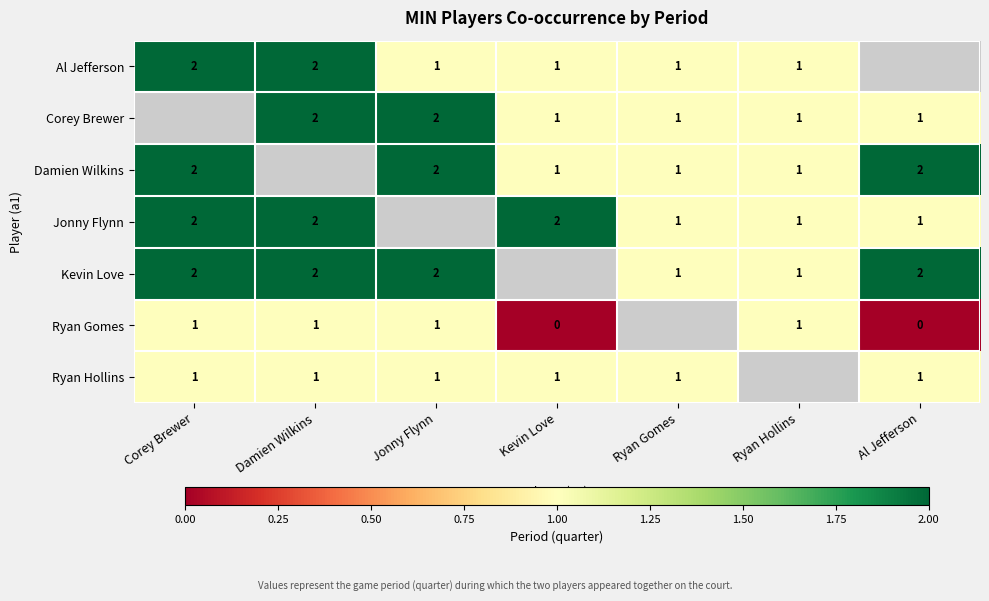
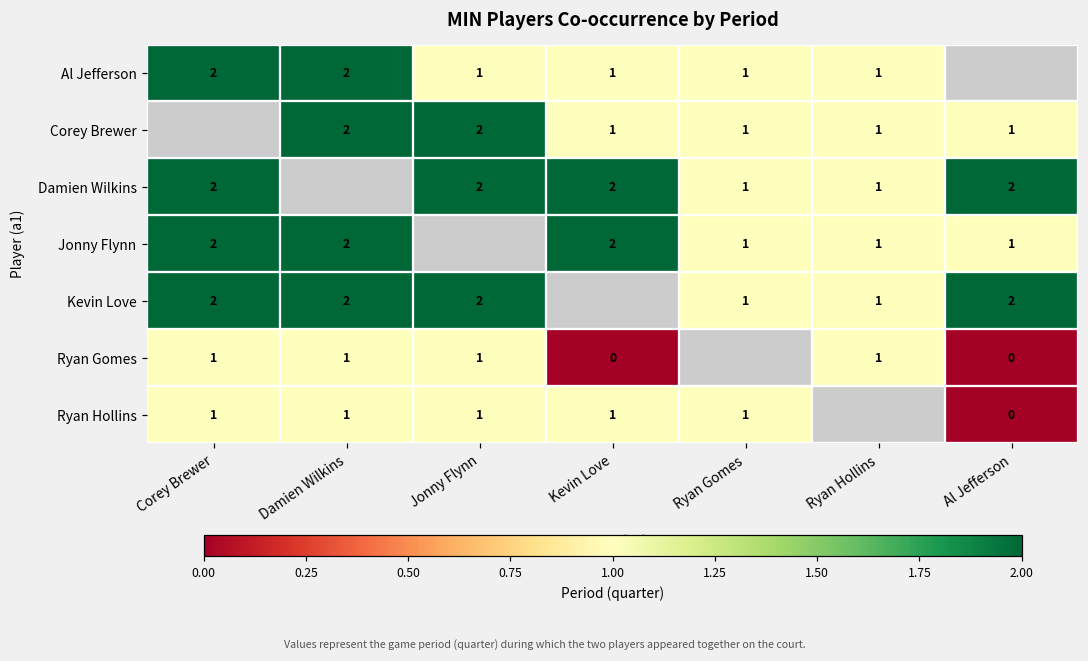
  {
    "Al Jefferson": {
      "Corey Brewer": 2,
      "Damien Wilkins": 2,
      "Jonny Flynn": 1,
      "Kevin Love": 1,
      "Ryan Gomes": 1,
      "Ryan Hollins": 1
    },
    "Corey Brewer": {
      "Damien Wilkins": 2,
      "Jonny Flynn": 2,
      "Kevin Love": 1,
      "Ryan Gomes": 1,
      "Ryan Hollins": 1,
      "Al Jefferson": 1
    },
    "Damien Wilkins": {
      "Corey Brewer": 2,
      "Jonny Flynn": 2,
-     "Kevin Love": 1,
+     "Kevin Love": 2,
      "Ryan Gomes": 1,
      "Ryan Hollins": 1,
      "Al Jefferson": 2
    },
    "Jonny Flynn": {
      "Corey Brewer": 2,
      "Damien Wilkins": 2,
      "Kevin Love": 2,
      "Ryan Gomes": 1,
      "Ryan Hollins": 1,
      "Al Jefferson": 1
    },
    "Kevin Love": {
      "Corey Brewer": 2,
      "Damien Wilkins": 2,
      "Jonny Flynn": 2,
      "Ryan Gomes": 1,
      "Ryan Hollins": 1,
      "Al Jefferson": 2
    },
    "Ryan Gomes": {
      "Corey Brewer": 1,
      "Damien Wilkins": 1,
      "Jonny Flynn": 1,
      "Kevin Love": 0,
      "Ryan Hollins": 1,
      "Al Jefferson": 0
    },
    "Ryan Hollins": {
      "Corey Brewer": 1,
      "Damien Wilkins": 1,
      "Jonny Flynn": 1,
      "Kevin Love": 1,
      "Ryan Gomes": 1,
-     "Al Jefferson": 1
+     "Al Jefferson": 0
    }
  }
